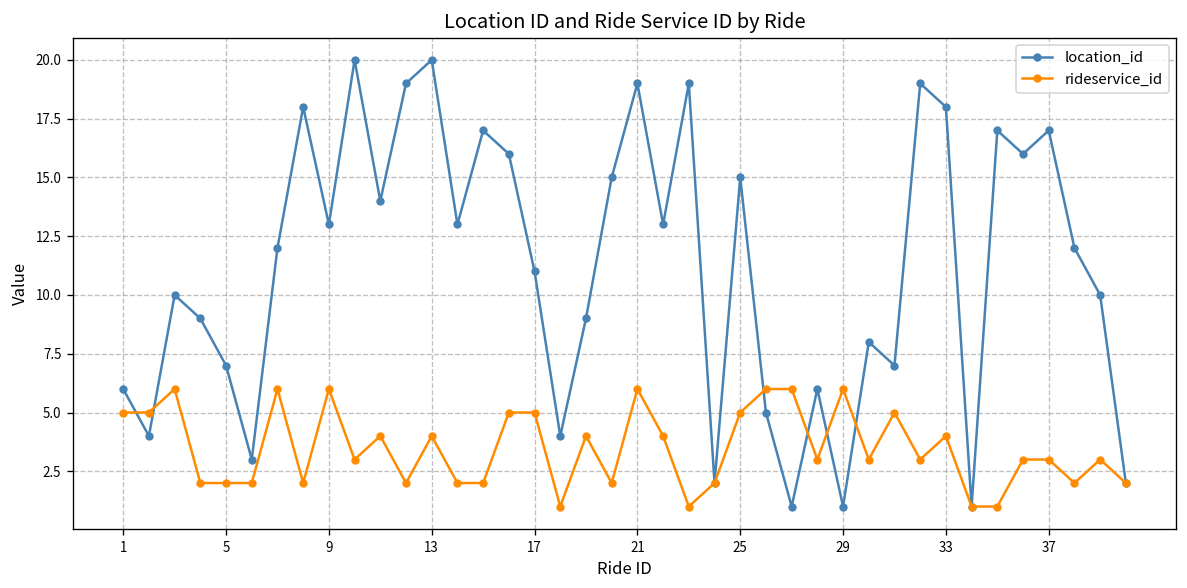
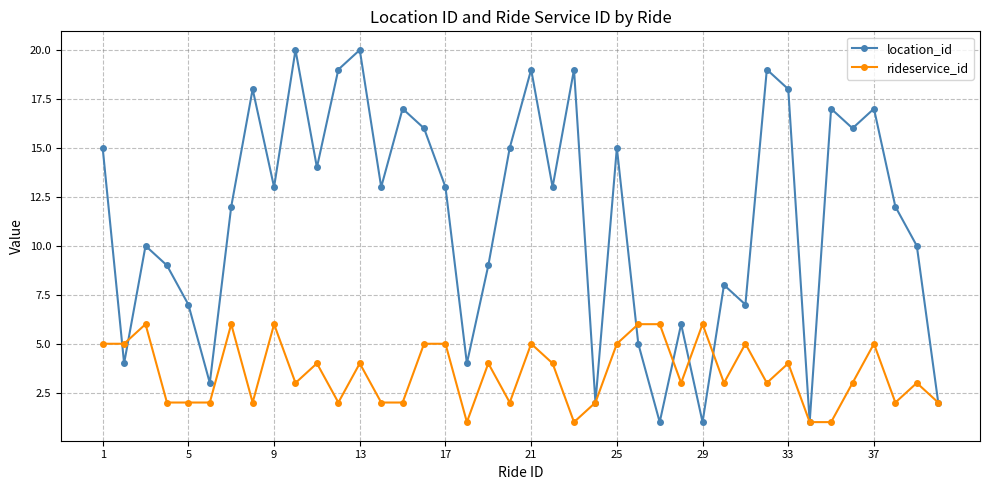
  {
    "location_id": {
-     "1": 6,
+     "1": 15,
      "5": 7,
      "9": 13,
      "13": 20,
-     "17": 11,
+     "17": 13,
      "21": 19,
      "25": 15,
      "29": 1,
      "33": 18,
      "37": 17
    },
    "rideservice_id": {
      "1": 5,
      "5": 2,
      "9": 6,
      "13": 4,
      "17": 5,
-     "21": 6,
+     "21": 5,
      "25": 5,
      "29": 6,
      "33": 4,
-     "37": 3
+     "37": 5
    }
  }
